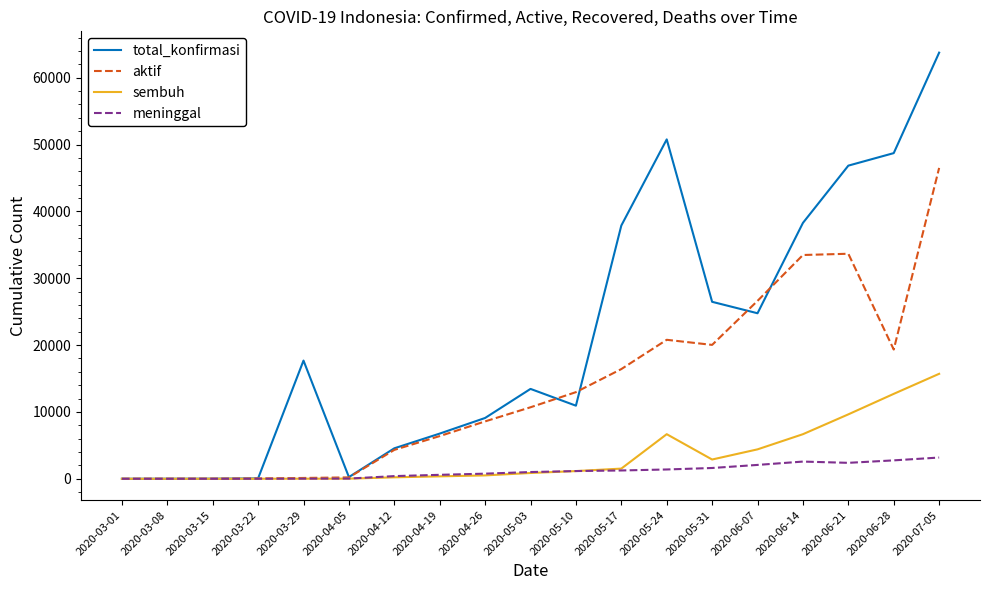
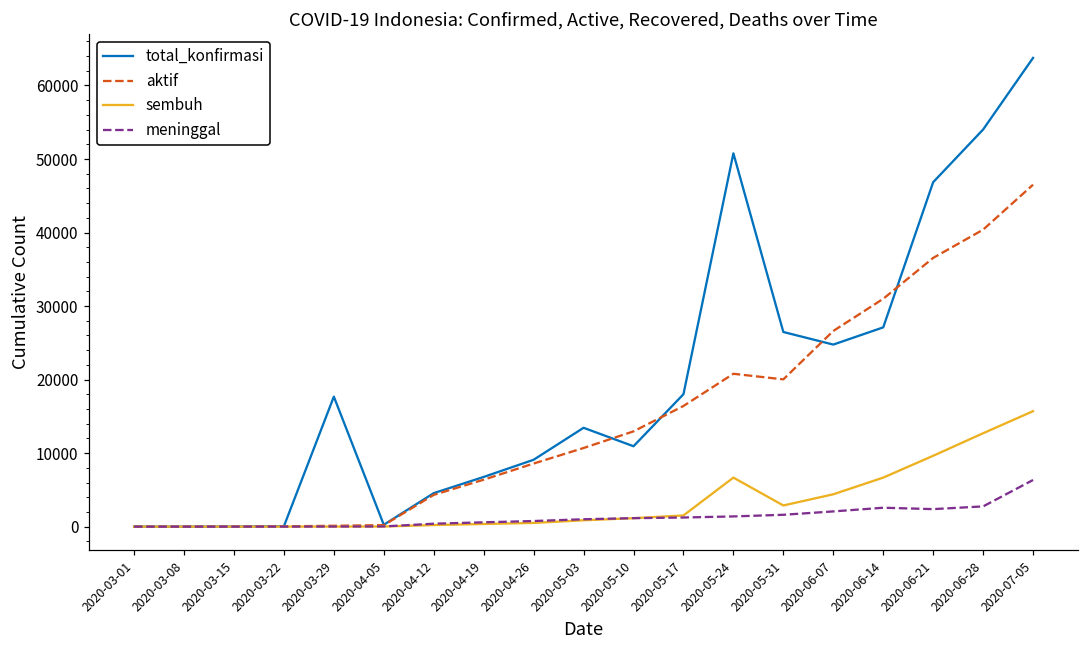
  {
    "total_konfirmasi": {
      "2020-03-29": 18000,
      "2020-04-26": 9000,
      "2020-05-03": 13000,
      "2020-05-10": 11000,
-     "2020-05-17": 38000,
+     "2020-05-17": 18000,
      "2020-05-24": 51000,
      "2020-05-31": 26000,
      "2020-06-07": 25000,
-     "2020-06-14": 38000,
+     "2020-06-14": 27000,
      "2020-06-21": 47000,
-     "2020-06-28": 49000,
+     "2020-06-28": 54000,
      "2020-07-05": 64000
    },
    "aktif": {
      "2020-04-26": 9000,
      "2020-05-03": 11000,
      "2020-05-10": 13000,
      "2020-05-17": 16000,
      "2020-05-24": 21000,
      "2020-05-31": 20000,
      "2020-06-07": 27000,
-     "2020-06-14": 33000,
-     "2020-06-21": 34000,
-     "2020-06-28": 19000,
+     "2020-06-14": 31000,
+     "2020-06-21": 37000,
+     "2020-06-28": 40000,
      "2020-07-05": 47000
    },
    "sembuh": {
      "2020-05-24": 7000,
      "2020-05-31": 3000,
      "2020-06-07": 4000,
      "2020-06-14": 7000,
      "2020-06-21": 10000,
      "2020-06-28": 13000,
      "2020-07-05": 16000
    },
    "meninggal": {
      "2020-05-24": 1000,
      "2020-05-31": 2000,
      "2020-06-07": 2000,
      "2020-06-14": 3000,
      "2020-06-21": 2000,
      "2020-06-28": 3000,
-     "2020-07-05": 3000
+     "2020-07-05": 6000
    }
  }
